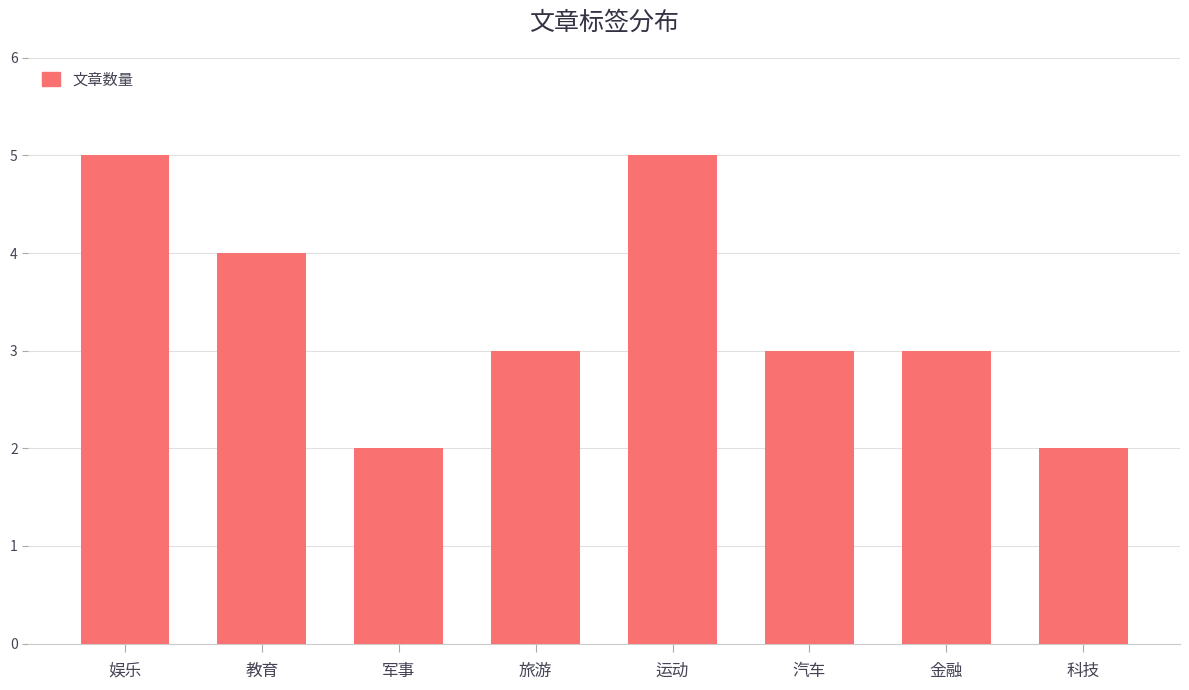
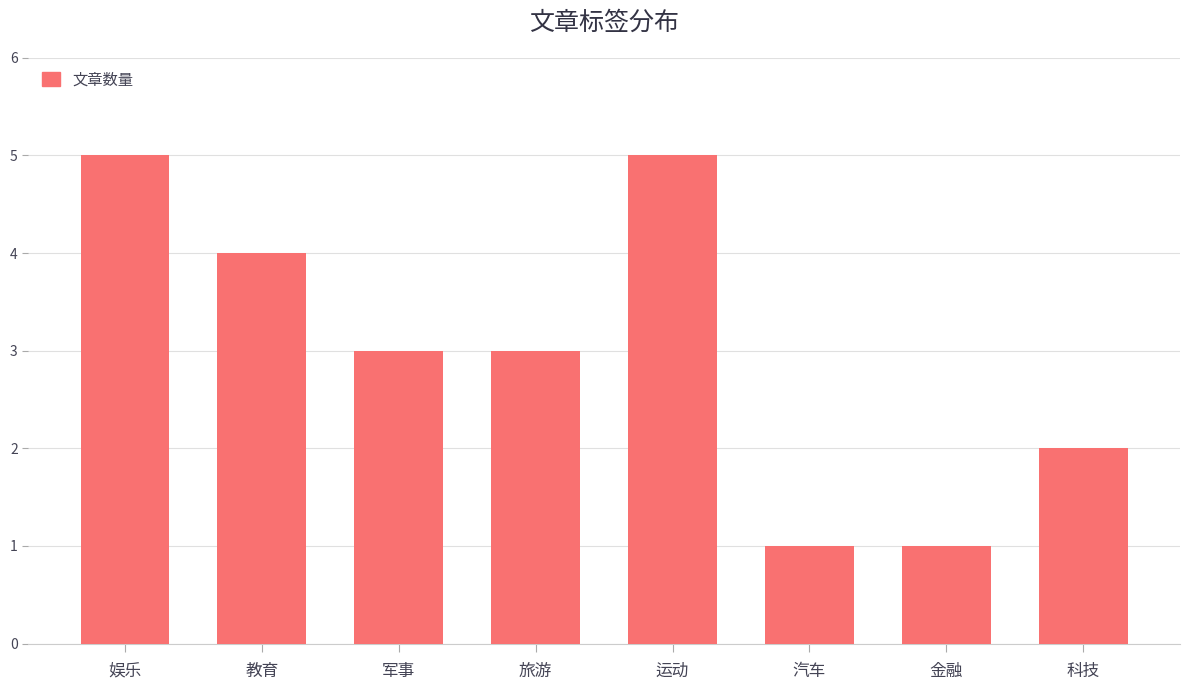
  {
    "娱乐": 5,
    "教育": 4,
-   "军事": 2,
+   "军事": 3,
    "旅游": 3,
    "运动": 5,
-   "汽车": 3,
-   "金融": 3,
+   "汽车": 1,
+   "金融": 1,
    "科技": 2
  }
